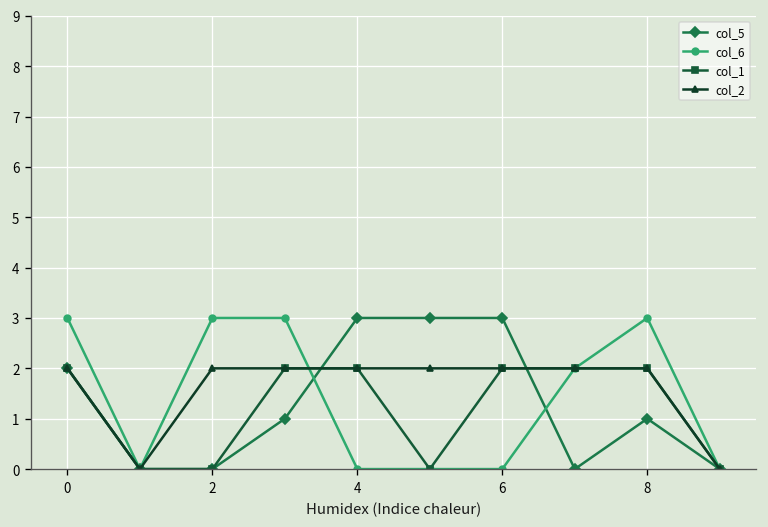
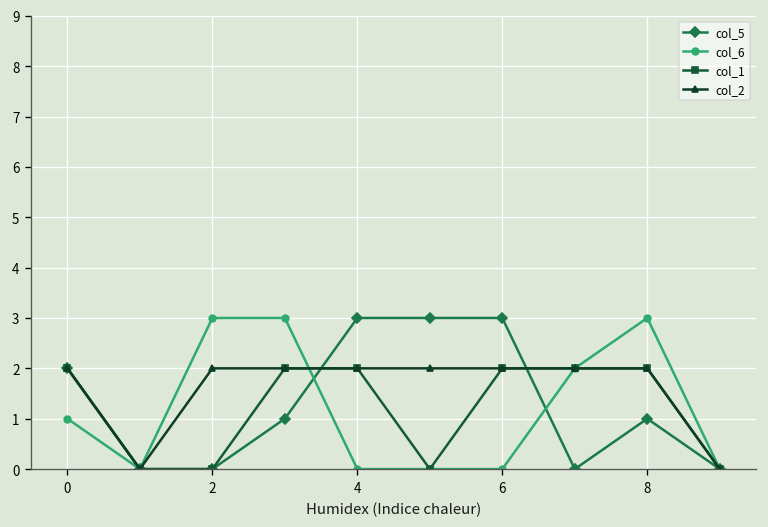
  {
    "col_6": {
-     "0": 3,
+     "0": 1,
      "2": 3,
      "4": 0,
      "6": 0,
      "8": 3
    }
  }
